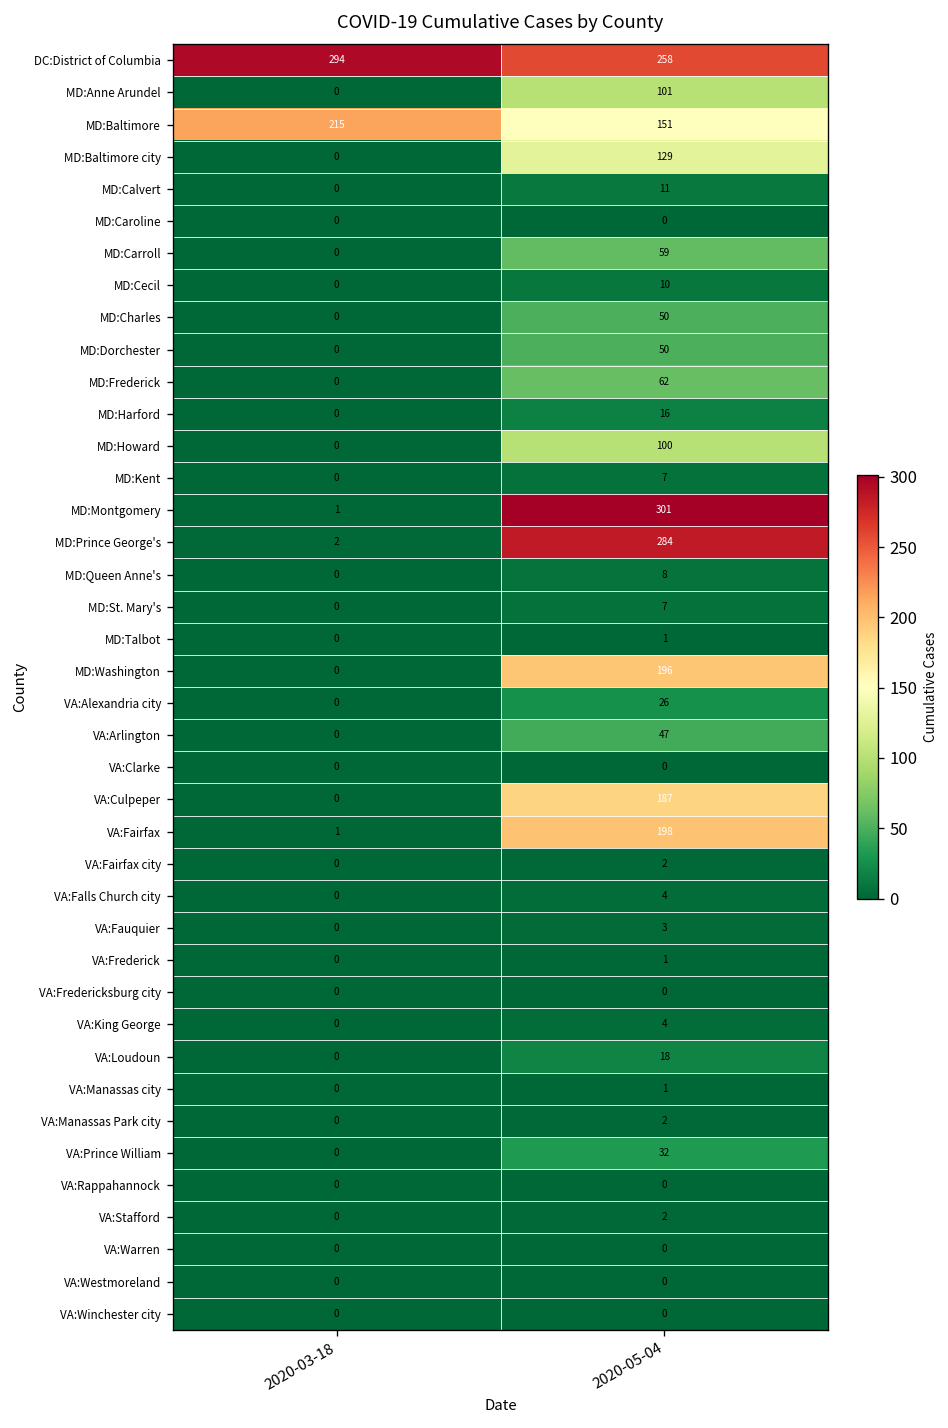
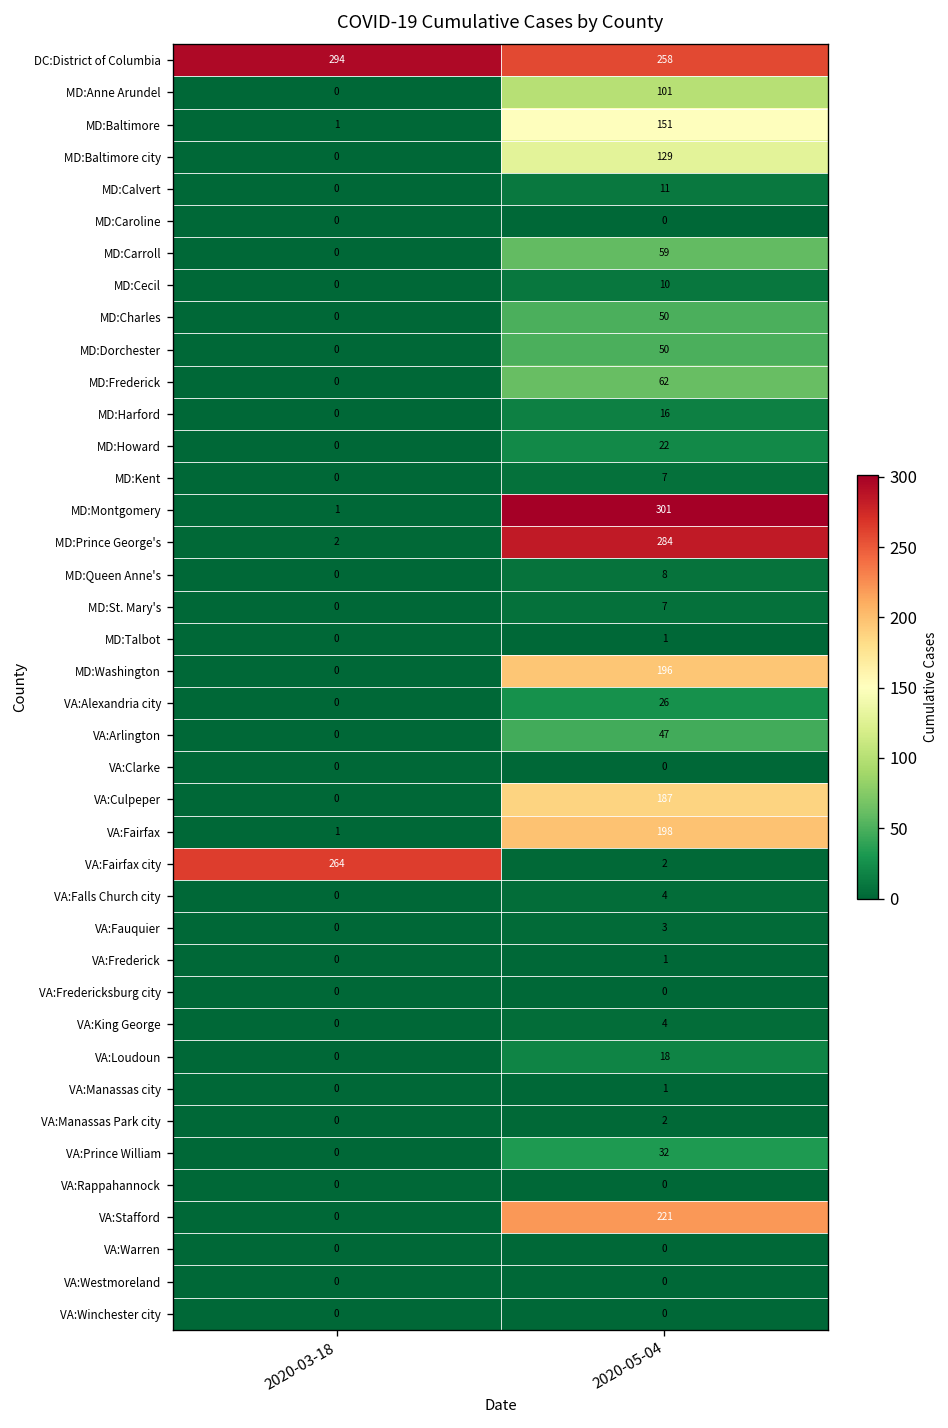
  {
    "DC:District of Columbia": {
      "2020-03-18": 294,
      "2020-05-04": 258
    },
    "MD:Anne Arundel": {
      "2020-03-18": 0,
      "2020-05-04": 101
    },
    "MD:Baltimore": {
-     "2020-03-18": 215,
+     "2020-03-18": 1,
      "2020-05-04": 151
    },
    "MD:Baltimore city": {
      "2020-03-18": 0,
      "2020-05-04": 129
    },
    "MD:Calvert": {
      "2020-03-18": 0,
      "2020-05-04": 11
    },
    "MD:Caroline": {
      "2020-03-18": 0,
      "2020-05-04": 0
    },
    "MD:Carroll": {
      "2020-03-18": 0,
      "2020-05-04": 59
    },
    "MD:Cecil": {
      "2020-03-18": 0,
      "2020-05-04": 10
    },
    "MD:Charles": {
      "2020-03-18": 0,
      "2020-05-04": 50
    },
    "MD:Dorchester": {
      "2020-03-18": 0,
      "2020-05-04": 50
    },
    "MD:Frederick": {
      "2020-03-18": 0,
      "2020-05-04": 62
    },
    "MD:Harford": {
      "2020-03-18": 0,
      "2020-05-04": 16
    },
    "MD:Howard": {
      "2020-03-18": 0,
-     "2020-05-04": 100
+     "2020-05-04": 22
    },
    "MD:Kent": {
      "2020-03-18": 0,
      "2020-05-04": 7
    },
    "MD:Montgomery": {
      "2020-03-18": 1,
      "2020-05-04": 301
    },
    "MD:Prince George's": {
      "2020-03-18": 2,
      "2020-05-04": 284
    },
    "MD:Queen Anne's": {
      "2020-03-18": 0,
      "2020-05-04": 8
    },
    "MD:St. Mary's": {
      "2020-03-18": 0,
      "2020-05-04": 7
    },
    "MD:Talbot": {
      "2020-03-18": 0,
      "2020-05-04": 1
    },
    "MD:Washington": {
      "2020-03-18": 0,
      "2020-05-04": 196
    },
    "VA:Alexandria city": {
      "2020-03-18": 0,
      "2020-05-04": 26
    },
    "VA:Arlington": {
      "2020-03-18": 0,
      "2020-05-04": 47
    },
    "VA:Clarke": {
      "2020-03-18": 0,
      "2020-05-04": 0
    },
    "VA:Culpeper": {
      "2020-03-18": 0,
      "2020-05-04": 187
    },
    "VA:Fairfax": {
      "2020-03-18": 1,
      "2020-05-04": 198
    },
    "VA:Fairfax city": {
-     "2020-03-18": 0,
+     "2020-03-18": 264,
      "2020-05-04": 2
    },
    "VA:Falls Church city": {
      "2020-03-18": 0,
      "2020-05-04": 4
    },
    "VA:Fauquier": {
      "2020-03-18": 0,
      "2020-05-04": 3
    },
    "VA:Frederick": {
      "2020-03-18": 0,
      "2020-05-04": 1
    },
    "VA:Fredericksburg city": {
      "2020-03-18": 0,
      "2020-05-04": 0
    },
    "VA:King George": {
      "2020-03-18": 0,
      "2020-05-04": 4
    },
    "VA:Loudoun": {
      "2020-03-18": 0,
      "2020-05-04": 18
    },
    "VA:Manassas city": {
      "2020-03-18": 0,
      "2020-05-04": 1
    },
    "VA:Manassas Park city": {
      "2020-03-18": 0,
      "2020-05-04": 2
    },
    "VA:Prince William": {
      "2020-03-18": 0,
      "2020-05-04": 32
    },
    "VA:Rappahannock": {
      "2020-03-18": 0,
      "2020-05-04": 0
    },
    "VA:Stafford": {
      "2020-03-18": 0,
-     "2020-05-04": 2
+     "2020-05-04": 221
    },
    "VA:Warren": {
      "2020-03-18": 0,
      "2020-05-04": 0
    },
    "VA:Westmoreland": {
      "2020-03-18": 0,
      "2020-05-04": 0
    },
    "VA:Winchester city": {
      "2020-03-18": 0,
      "2020-05-04": 0
    }
  }
